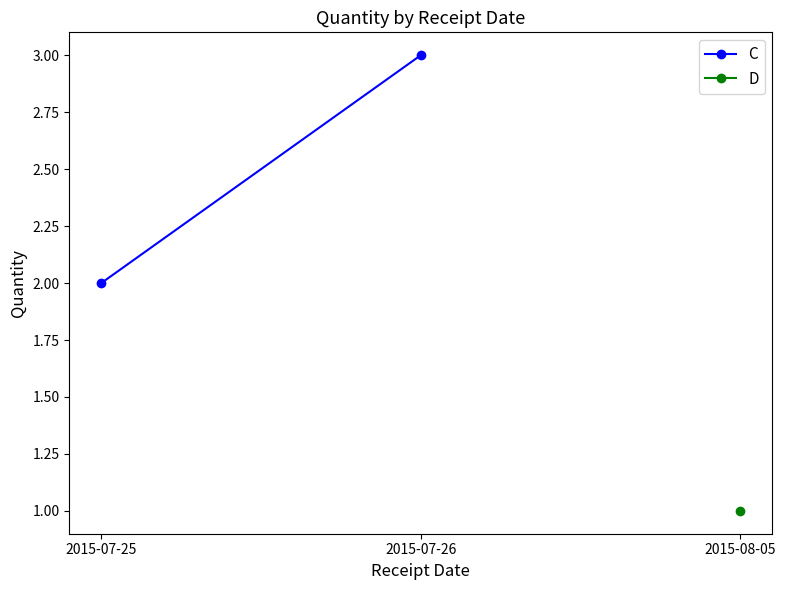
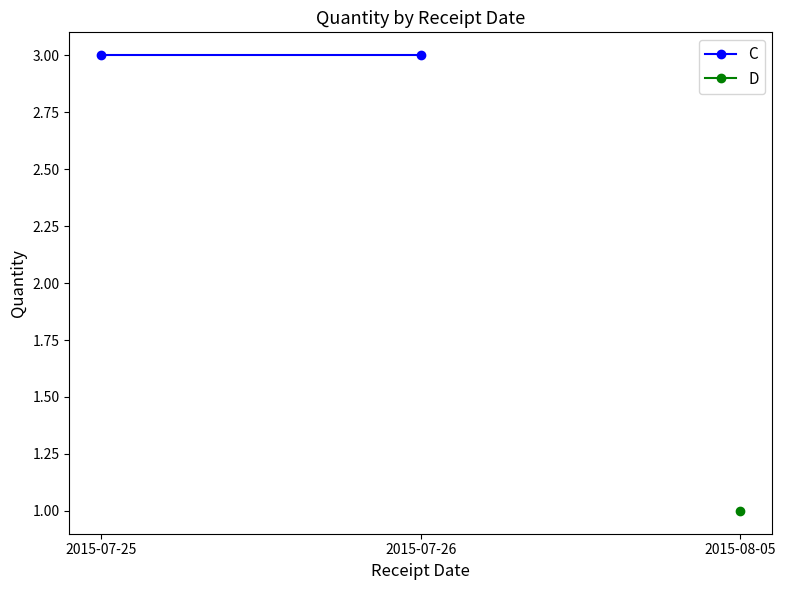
  {
    "C": {
-     "2015-07-25": 2,
+     "2015-07-25": 3,
      "2015-07-26": 3
    },
    "D": {
      "2015-08-05": 1
    }
  }
